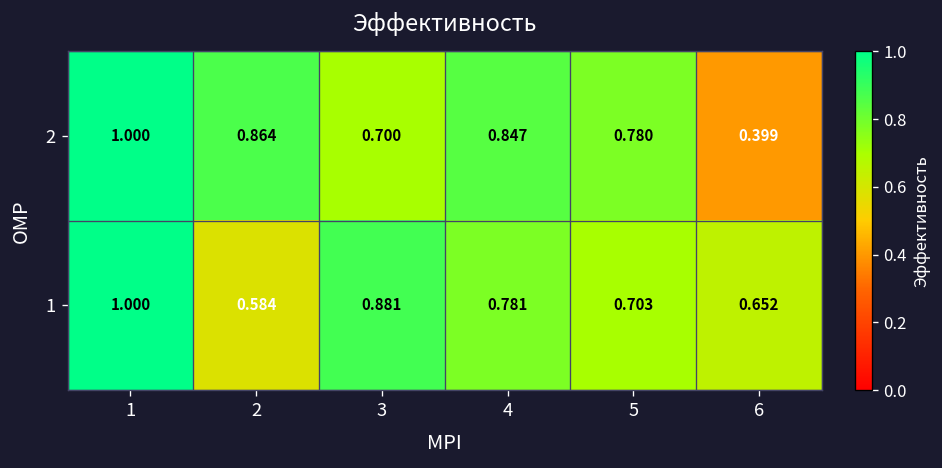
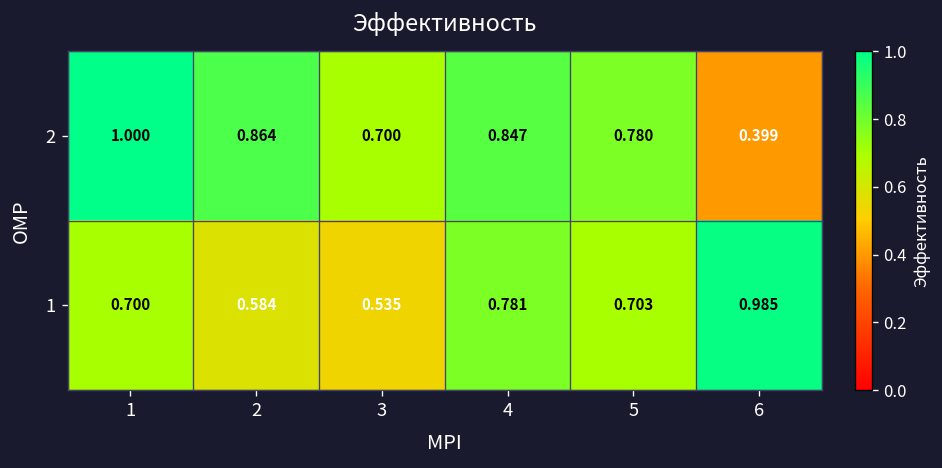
  {
    "2": {
      "1": 1.000,
      "2": 0.864,
      "3": 0.700,
      "4": 0.847,
      "5": 0.780,
      "6": 0.399
    },
    "1": {
-     "1": 1.000,
+     "1": 0.700,
      "2": 0.584,
-     "3": 0.881,
+     "3": 0.535,
      "4": 0.781,
      "5": 0.703,
-     "6": 0.652
+     "6": 0.985
    }
  }
